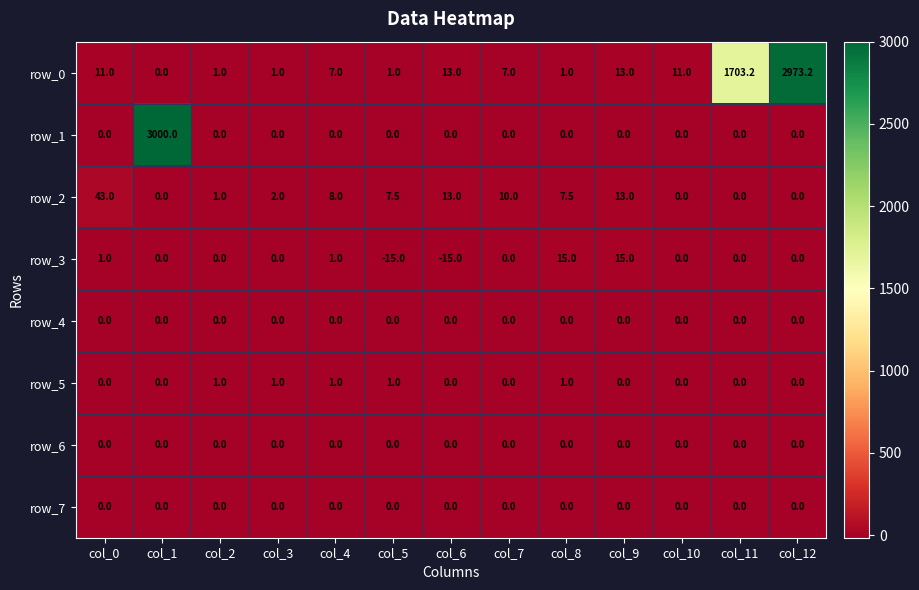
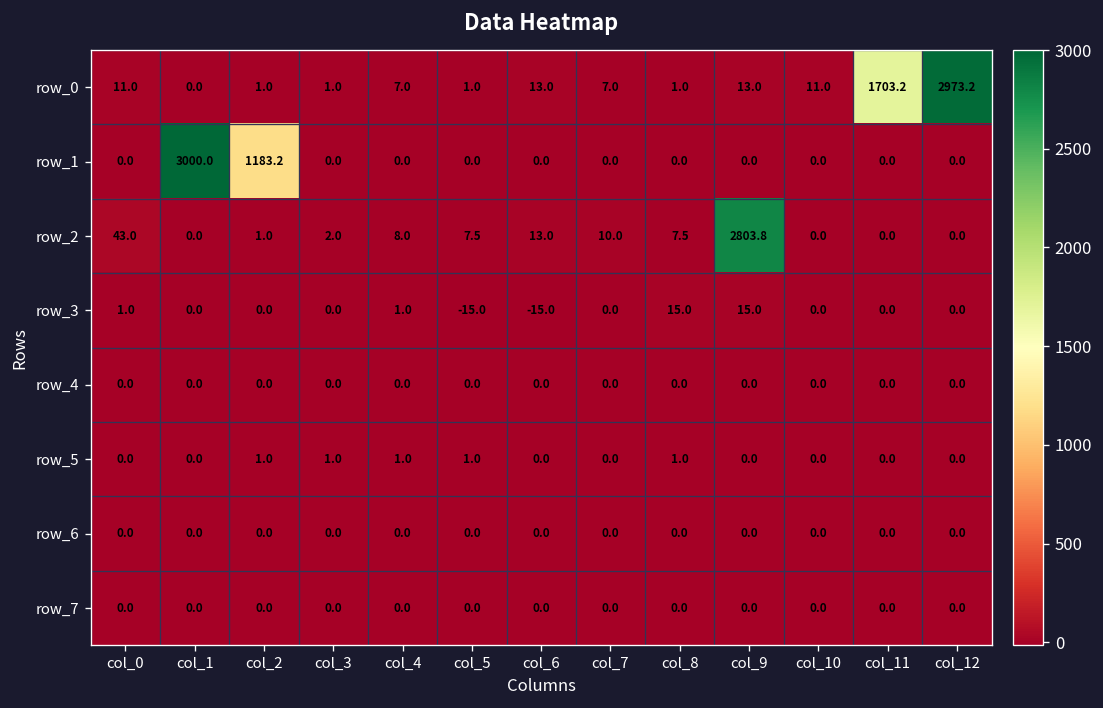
  {
    "row_0": {
      "col_0": 11.0,
      "col_1": 0.0,
      "col_2": 1.0,
      "col_3": 1.0,
      "col_4": 7.0,
      "col_5": 1.0,
      "col_6": 13.0,
      "col_7": 7.0,
      "col_8": 1.0,
      "col_9": 13.0,
      "col_10": 11.0,
      "col_11": 1703.2,
      "col_12": 2973.2
    },
    "row_1": {
      "col_0": 0.0,
      "col_1": 3000.0,
-     "col_2": 0.0,
+     "col_2": 1183.2,
      "col_3": 0.0,
      "col_4": 0.0,
      "col_5": 0.0,
      "col_6": 0.0,
      "col_7": 0.0,
      "col_8": 0.0,
      "col_9": 0.0,
      "col_10": 0.0,
      "col_11": 0.0,
      "col_12": 0.0
    },
    "row_2": {
      "col_0": 43.0,
      "col_1": 0.0,
      "col_2": 1.0,
      "col_3": 2.0,
      "col_4": 8.0,
      "col_5": 7.5,
      "col_6": 13.0,
      "col_7": 10.0,
      "col_8": 7.5,
-     "col_9": 13.0,
+     "col_9": 2803.8,
      "col_10": 0.0,
      "col_11": 0.0,
      "col_12": 0.0
    },
    "row_3": {
      "col_0": 1.0,
      "col_1": 0.0,
      "col_2": 0.0,
      "col_3": 0.0,
      "col_4": 1.0,
      "col_5": -15.0,
      "col_6": -15.0,
      "col_7": 0.0,
      "col_8": 15.0,
      "col_9": 15.0,
      "col_10": 0.0,
      "col_11": 0.0,
      "col_12": 0.0
    },
    "row_4": {
      "col_0": 0.0,
      "col_1": 0.0,
      "col_2": 0.0,
      "col_3": 0.0,
      "col_4": 0.0,
      "col_5": 0.0,
      "col_6": 0.0,
      "col_7": 0.0,
      "col_8": 0.0,
      "col_9": 0.0,
      "col_10": 0.0,
      "col_11": 0.0,
      "col_12": 0.0
    },
    "row_5": {
      "col_0": 0.0,
      "col_1": 0.0,
      "col_2": 1.0,
      "col_3": 1.0,
      "col_4": 1.0,
      "col_5": 1.0,
      "col_6": 0.0,
      "col_7": 0.0,
      "col_8": 1.0,
      "col_9": 0.0,
      "col_10": 0.0,
      "col_11": 0.0,
      "col_12": 0.0
    },
    "row_6": {
      "col_0": 0.0,
      "col_1": 0.0,
      "col_2": 0.0,
      "col_3": 0.0,
      "col_4": 0.0,
      "col_5": 0.0,
      "col_6": 0.0,
      "col_7": 0.0,
      "col_8": 0.0,
      "col_9": 0.0,
      "col_10": 0.0,
      "col_11": 0.0,
      "col_12": 0.0
    },
    "row_7": {
      "col_0": 0.0,
      "col_1": 0.0,
      "col_2": 0.0,
      "col_3": 0.0,
      "col_4": 0.0,
      "col_5": 0.0,
      "col_6": 0.0,
      "col_7": 0.0,
      "col_8": 0.0,
      "col_9": 0.0,
      "col_10": 0.0,
      "col_11": 0.0,
      "col_12": 0.0
    }
  }
